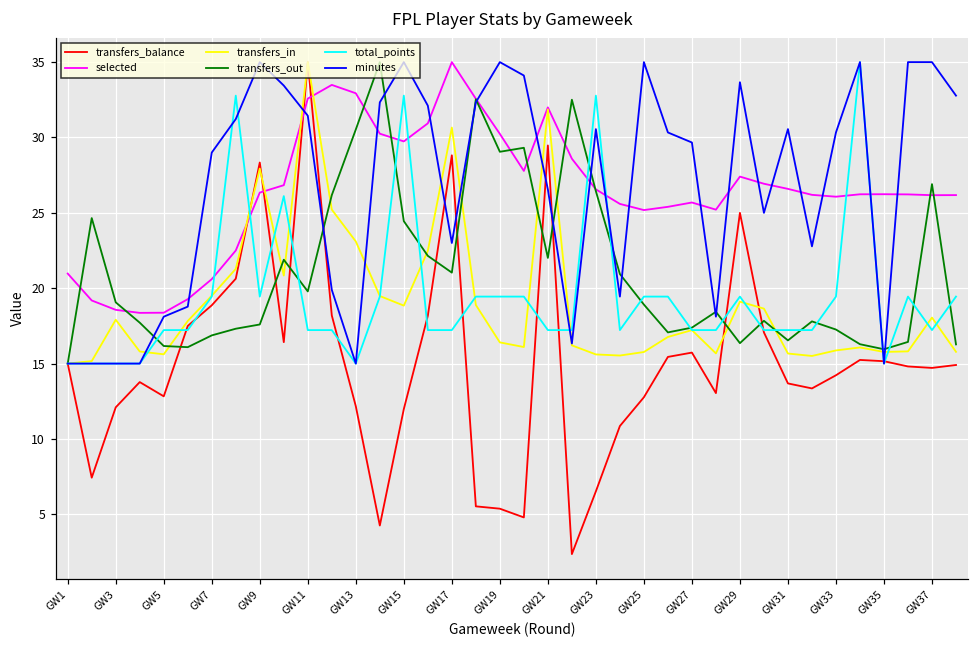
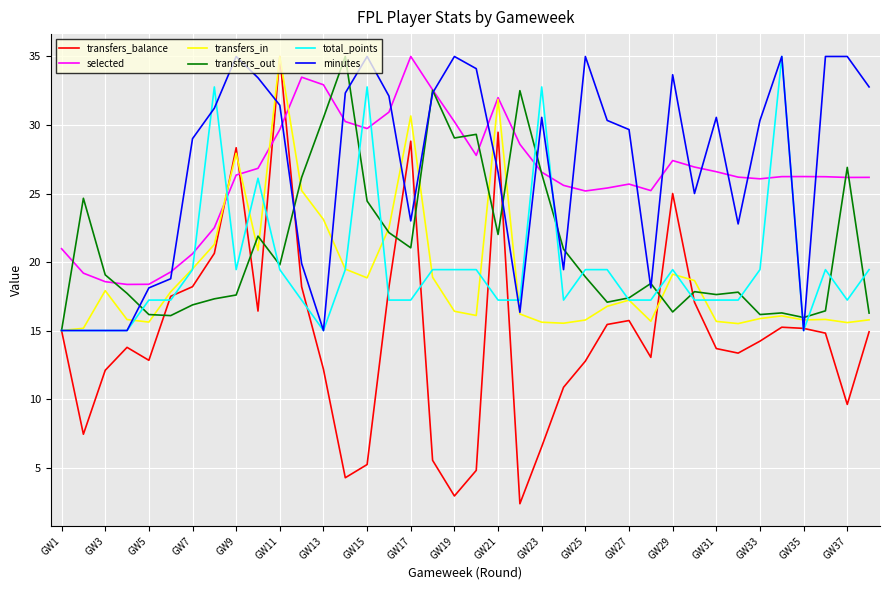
  {
    "transfers_balance": {
      "GW3": 12.1,
      "GW5": 12.8,
-     "GW7": 18.9,
+     "GW7": 18.2,
      "GW9": 28.3,
      "GW13": 12.2,
-     "GW15": 12.0,
+     "GW15": 5.2,
      "GW17": 28.8,
-     "GW19": 5.4,
+     "GW19": 2.9,
      "GW21": 29.5,
      "GW23": 6.5,
      "GW25": 12.8,
      "GW27": 15.7,
      "GW29": 25.0,
      "GW31": 13.7,
      "GW33": 14.2,
-     "GW37": 14.7
+     "GW37": 9.6
    },
    "selected": {
      "GW1": 21.0,
      "GW3": 18.6,
      "GW5": 18.4,
      "GW7": 20.6,
      "GW9": 26.3,
-     "GW11": 32.6,
+     "GW11": 29.7,
      "GW13": 32.9,
      "GW15": 29.7,
      "GW17": 35.0,
      "GW19": 30.2,
      "GW25": 25.2,
      "GW27": 25.7,
      "GW29": 27.4,
      "GW31": 26.6,
      "GW33": 26.1,
      "GW35": 26.2,
      "GW37": 26.2
    },
    "transfers_in": {
      "GW3": 17.9,
      "GW5": 15.6,
      "GW9": 27.9,
      "GW13": 23.1,
      "GW15": 18.8,
      "GW17": 30.7,
      "GW19": 16.4,
      "GW23": 15.6,
      "GW25": 15.8,
      "GW29": 19.1,
      "GW31": 15.7,
      "GW33": 15.9,
-     "GW37": 18.1
+     "GW37": 15.6
    },
    "transfers_out": {
      "GW3": 19.1,
      "GW5": 16.2,
      "GW7": 16.9,
      "GW9": 17.6,
      "GW11": 19.8,
      "GW13": 30.5,
      "GW15": 24.4,
      "GW17": 21.0,
      "GW19": 29.1,
      "GW21": 22.0,
      "GW25": 18.9,
      "GW29": 16.4,
-     "GW31": 16.5,
-     "GW33": 17.3,
+     "GW31": 17.6,
+     "GW33": 16.2,
      "GW37": 26.9
    },
    "total_points": {
      "GW5": 17.2,
      "GW9": 19.4,
-     "GW11": 17.2,
+     "GW11": 19.4,
      "GW15": 32.8,
      "GW17": 17.2,
      "GW19": 19.4,
      "GW21": 17.2,
      "GW23": 32.8,
      "GW25": 19.4,
      "GW29": 19.4,
      "GW31": 17.2,
      "GW33": 19.4,
      "GW37": 17.2
    },
    "minutes": {
      "GW5": 18.1,
      "GW7": 29.0,
      "GW11": 31.4,
      "GW17": 23.0,
      "GW19": 35.0,
      "GW21": 26.6,
      "GW23": 30.6,
      "GW25": 35.0,
      "GW27": 29.7,
      "GW29": 33.7,
      "GW31": 30.6,
      "GW33": 30.3,
      "GW37": 35.0
    }
  }
